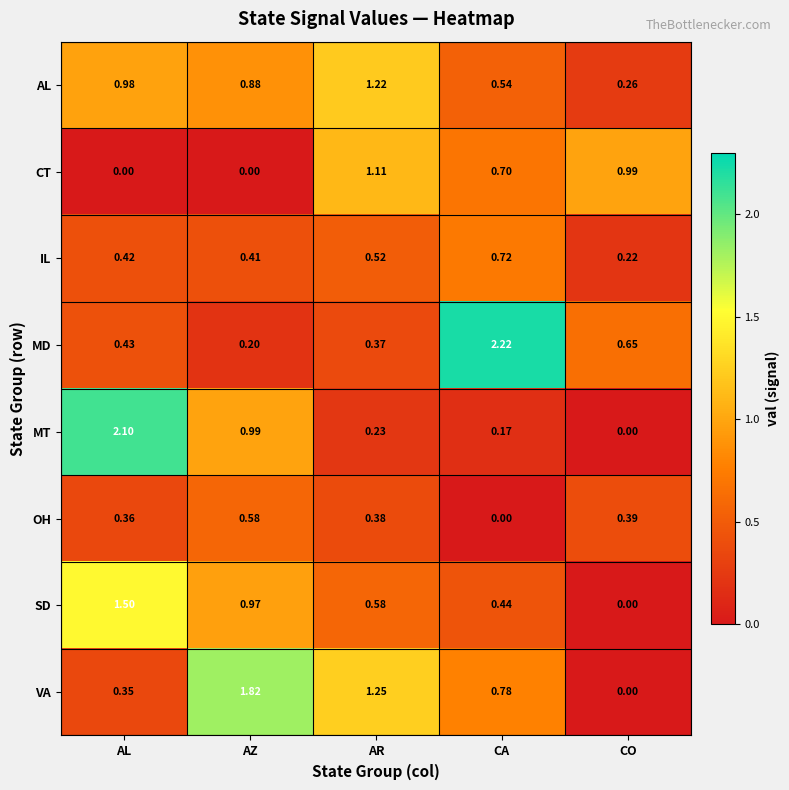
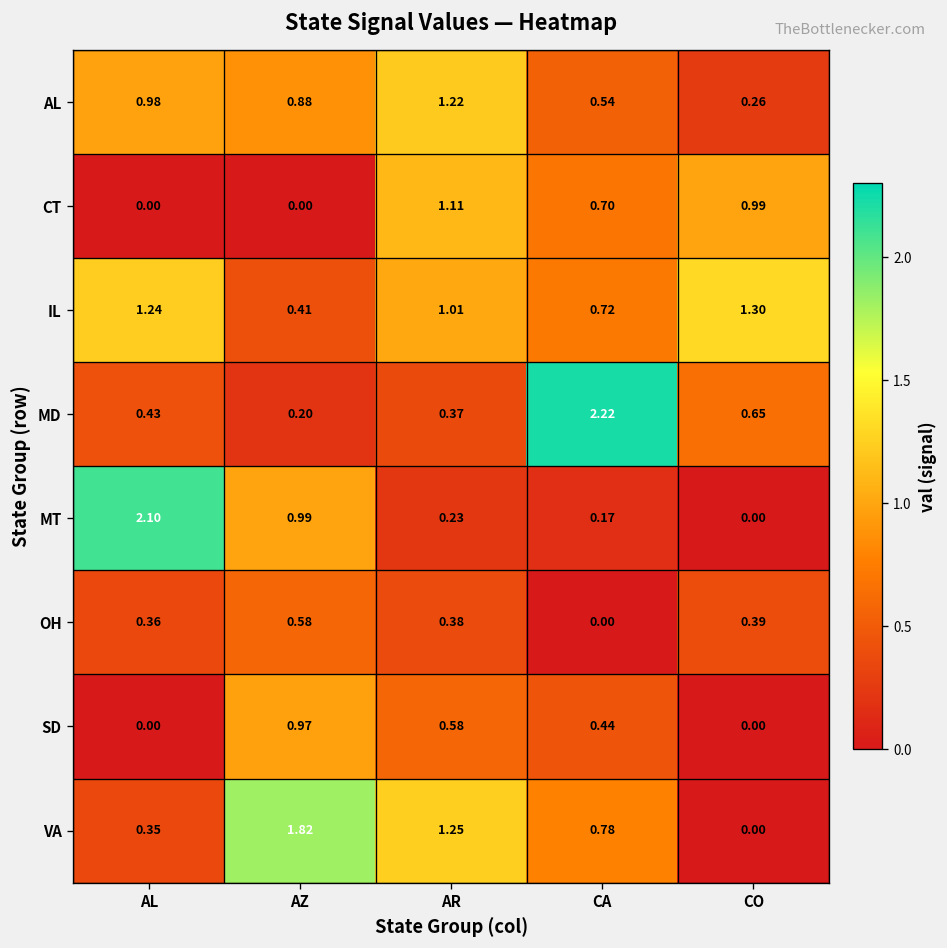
  {
    "AL": {
      "AL": 0.98,
      "AZ": 0.88,
      "AR": 1.22,
      "CA": 0.54,
      "CO": 0.26
    },
    "CT": {
      "AL": 0.00,
      "AZ": 0.00,
      "AR": 1.11,
      "CA": 0.70,
      "CO": 0.99
    },
    "IL": {
-     "AL": 0.42,
+     "AL": 1.24,
      "AZ": 0.41,
-     "AR": 0.52,
+     "AR": 1.01,
      "CA": 0.72,
-     "CO": 0.22
+     "CO": 1.30
    },
    "MD": {
      "AL": 0.43,
      "AZ": 0.20,
      "AR": 0.37,
      "CA": 2.22,
      "CO": 0.65
    },
    "MT": {
      "AL": 2.10,
      "AZ": 0.99,
      "AR": 0.23,
      "CA": 0.17,
      "CO": 0.00
    },
    "OH": {
      "AL": 0.36,
      "AZ": 0.58,
      "AR": 0.38,
      "CA": 0.00,
      "CO": 0.39
    },
    "SD": {
-     "AL": 1.50,
+     "AL": 0.00,
      "AZ": 0.97,
      "AR": 0.58,
      "CA": 0.44,
      "CO": 0.00
    },
    "VA": {
      "AL": 0.35,
      "AZ": 1.82,
      "AR": 1.25,
      "CA": 0.78,
      "CO": 0.00
    }
  }
